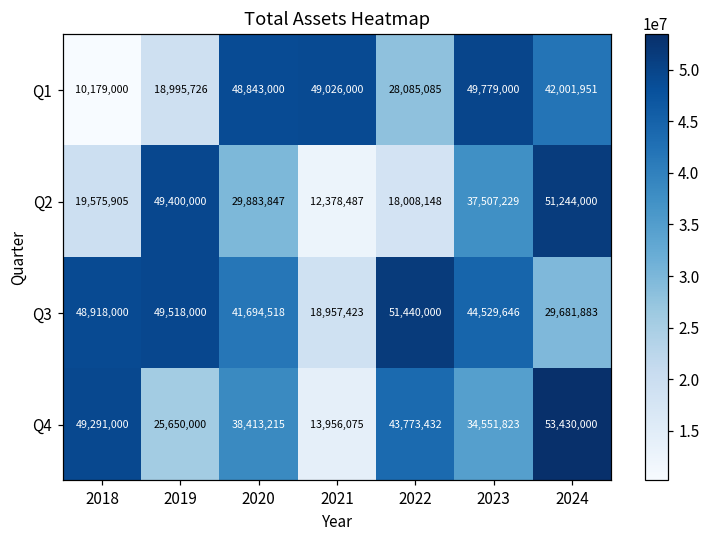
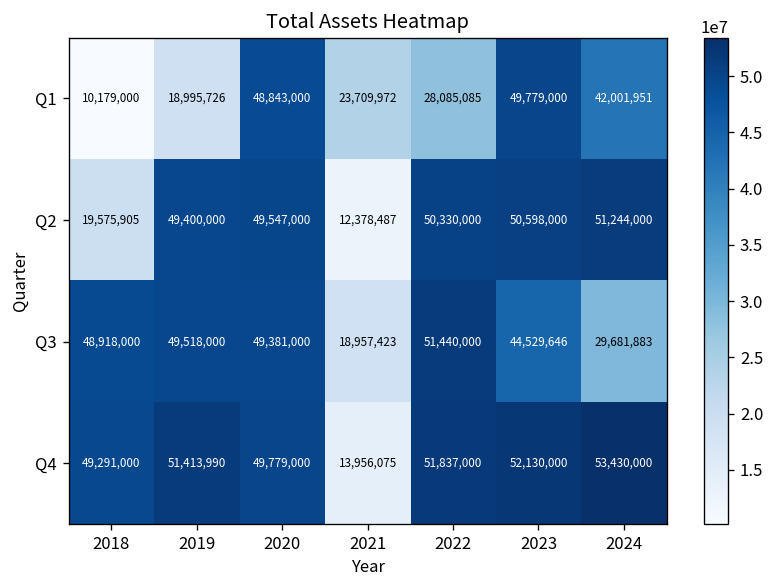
  {
    "Q1": {
      "2018": "10,179,000",
      "2019": "18,995,726",
      "2020": "48,843,000",
-     "2021": "49,026,000",
+     "2021": "23,709,972",
      "2022": "28,085,085",
      "2023": "49,779,000",
      "2024": "42,001,951"
    },
    "Q2": {
      "2018": "19,575,905",
      "2019": "49,400,000",
-     "2020": "29,883,847",
+     "2020": "49,547,000",
      "2021": "12,378,487",
-     "2022": "18,008,148",
-     "2023": "37,507,229",
+     "2022": "50,330,000",
+     "2023": "50,598,000",
      "2024": "51,244,000"
    },
    "Q3": {
      "2018": "48,918,000",
      "2019": "49,518,000",
-     "2020": "41,694,518",
+     "2020": "49,381,000",
      "2021": "18,957,423",
      "2022": "51,440,000",
      "2023": "44,529,646",
      "2024": "29,681,883"
    },
    "Q4": {
      "2018": "49,291,000",
-     "2019": "25,650,000",
-     "2020": "38,413,215",
+     "2019": "51,413,990",
+     "2020": "49,779,000",
      "2021": "13,956,075",
-     "2022": "43,773,432",
-     "2023": "34,551,823",
+     "2022": "51,837,000",
+     "2023": "52,130,000",
      "2024": "53,430,000"
    }
  }
